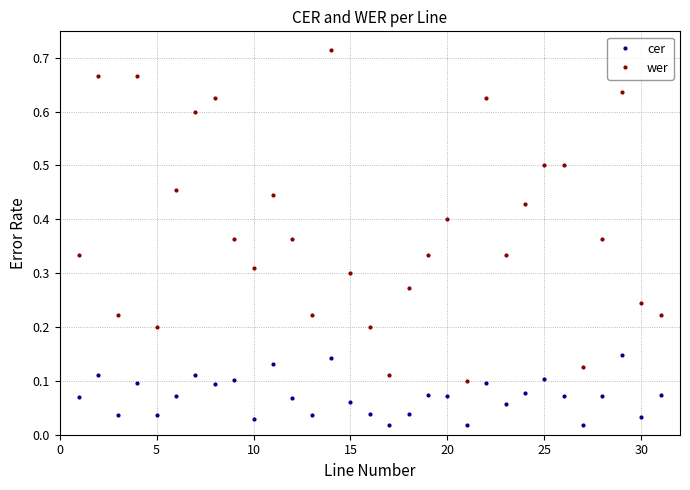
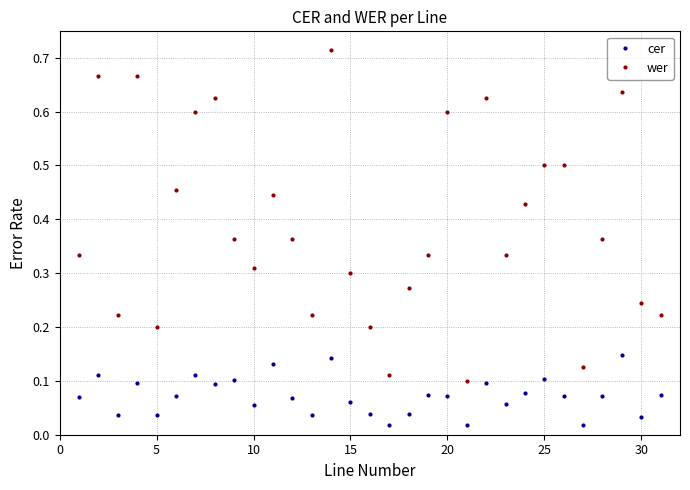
  {
    "cer": {
      "5": 0.04,
-     "10": 0.03,
+     "10": 0.05,
      "15": 0.06,
      "20": 0.07,
      "25": 0.10,
      "30": 0.03
    },
    "wer": {
      "5": 0.2,
      "10": 0.31,
      "15": 0.3,
-     "20": 0.4,
+     "20": 0.6,
      "25": 0.5,
      "30": 0.24
    }
  }
